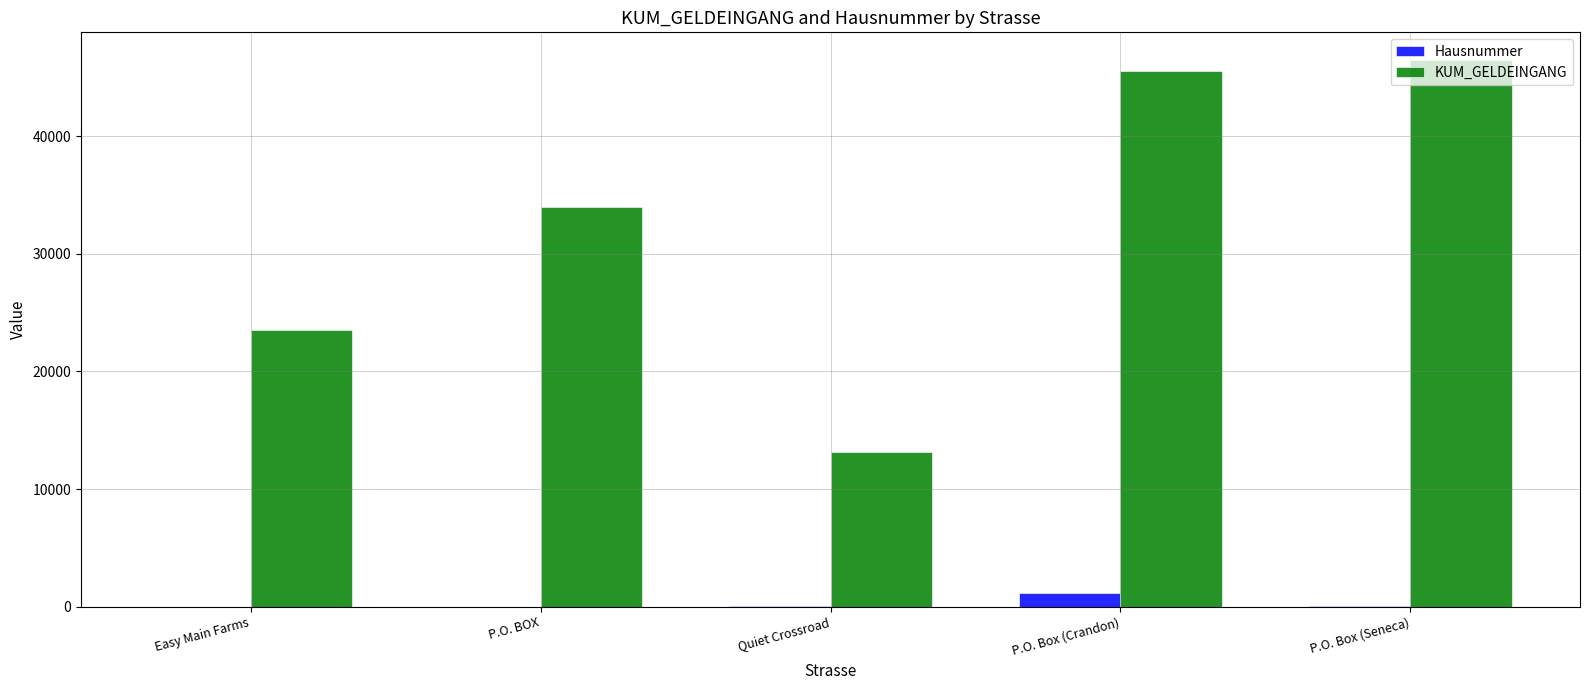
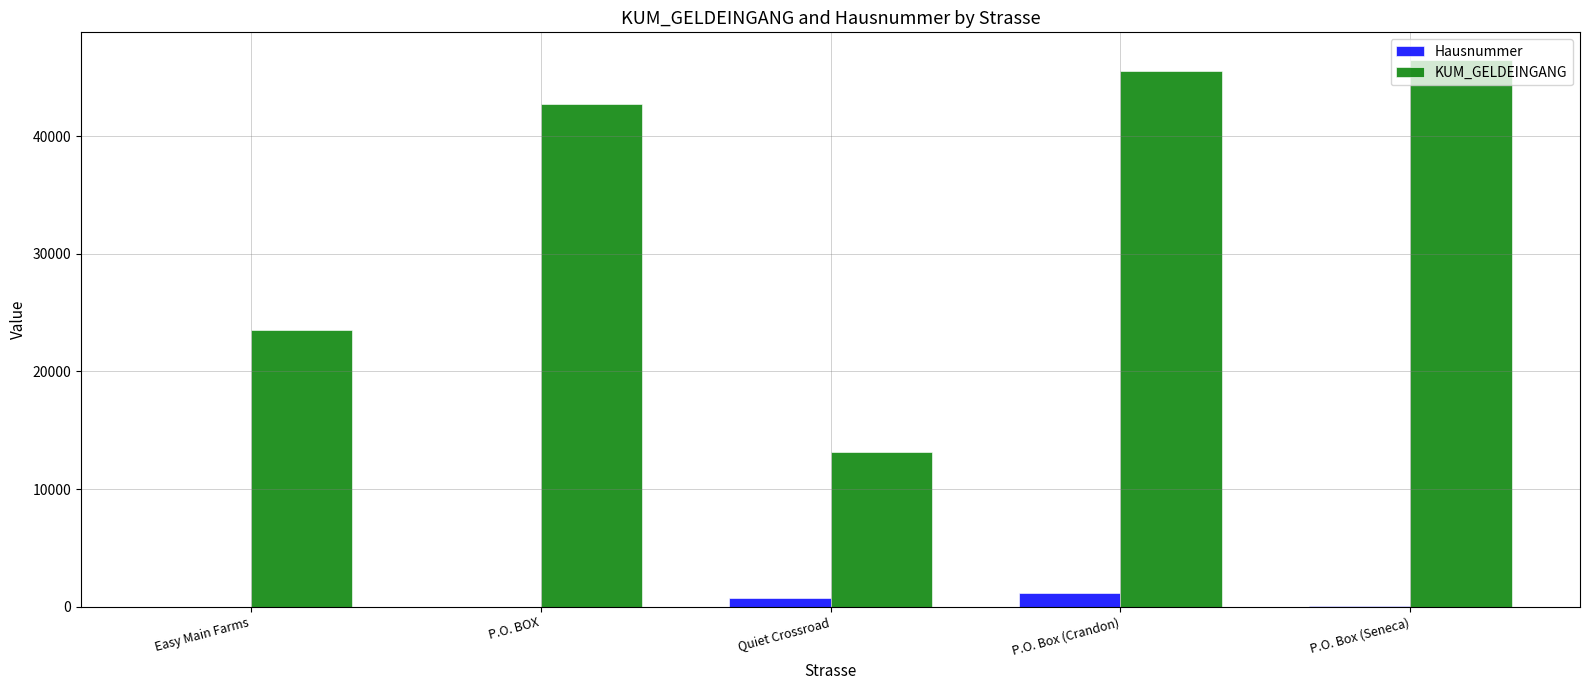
  {
    "Hausnummer": {
-     "Quiet Crossroad": 0,
+     "Quiet Crossroad": 700,
      "P.O. Box (Crandon)": 1200
    },
    "KUM_GELDEINGANG": {
      "Easy Main Farms": 23500,
-     "P.O. BOX": 34000,
+     "P.O. BOX": 42700,
      "Quiet Crossroad": 13100,
      "P.O. Box (Crandon)": 45500
    }
  }
